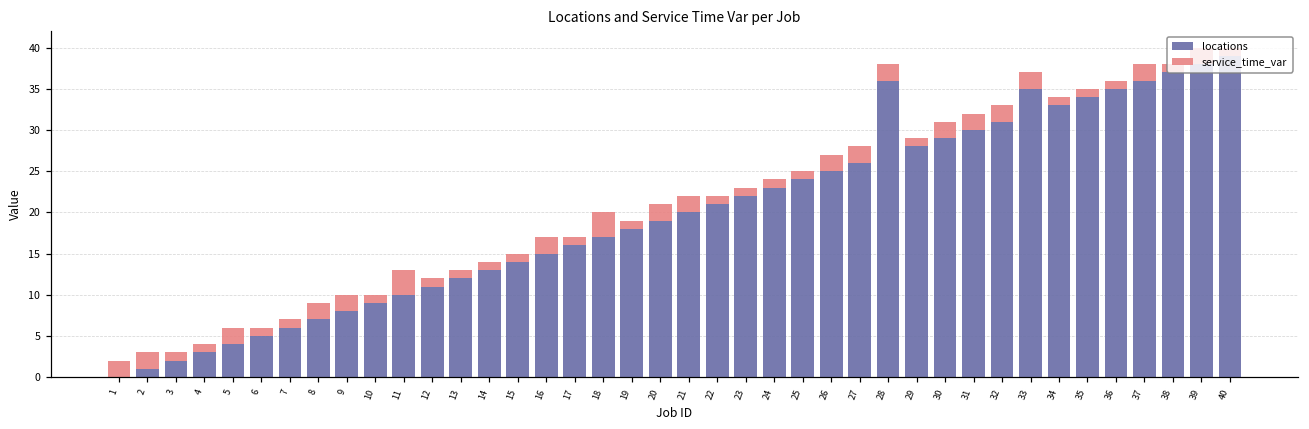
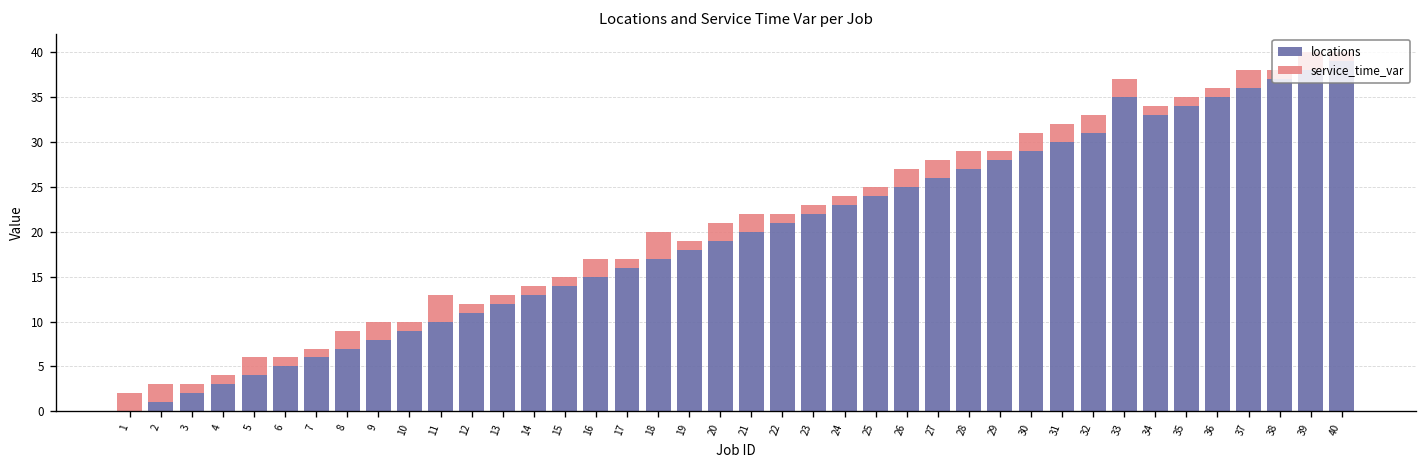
  {
    "locations": {
      "1": 0,
      "2": 1,
      "3": 2,
      "4": 3,
      "5": 4,
      "6": 5,
      "7": 6,
      "8": 7,
      "9": 8,
      "10": 9,
      "11": 10,
      "12": 11,
      "13": 12,
      "14": 13,
      "15": 14,
      "16": 15,
      "17": 16,
      "18": 17,
      "19": 18,
      "20": 19,
      "21": 20,
      "22": 21,
      "23": 22,
      "24": 23,
      "25": 24,
      "26": 25,
      "27": 26,
-     "28": 36,
+     "28": 27,
      "29": 28,
      "30": 29,
      "31": 30,
      "32": 31,
      "33": 35,
      "34": 33,
      "35": 34,
      "36": 35,
      "37": 36
    },
    "service_time_var": {
      "1": 2,
      "2": 2,
      "3": 1,
      "4": 1,
      "5": 2,
      "6": 1,
      "7": 1,
      "8": 2,
      "9": 2,
      "10": 1,
      "11": 3,
      "12": 1,
      "13": 1,
      "14": 1,
      "15": 1,
      "16": 2,
      "17": 1,
      "18": 3,
      "19": 1,
      "20": 2,
      "21": 2,
      "22": 1,
      "23": 1,
      "24": 1,
      "25": 1,
      "26": 2,
      "27": 2,
      "28": 2,
      "29": 1,
      "30": 2,
      "31": 2,
      "32": 2,
      "33": 2,
      "34": 1,
      "35": 1,
      "36": 1,
      "37": 2
    }
  }
